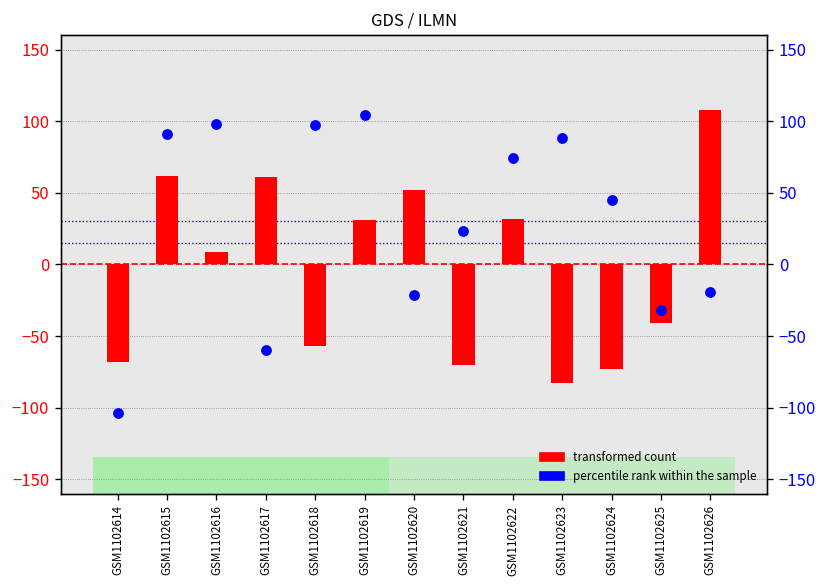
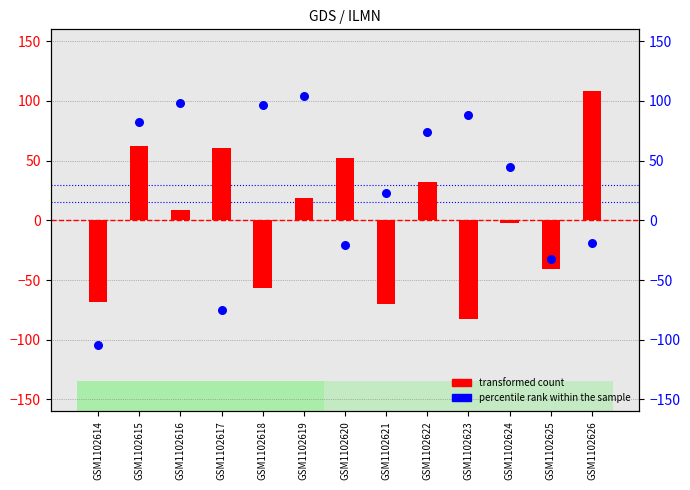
  {
    "transformed count": {
      "GSM1102614": -68,
      "GSM1102615": 62,
      "GSM1102616": 9,
      "GSM1102617": 61,
      "GSM1102618": -57,
-     "GSM1102619": 31,
+     "GSM1102619": 19,
      "GSM1102620": 52,
      "GSM1102621": -70,
      "GSM1102622": 32,
      "GSM1102623": -83,
-     "GSM1102624": -73,
+     "GSM1102624": -2,
      "GSM1102625": -41,
      "GSM1102626": 108
    },
    "percentile rank within the sample": {
-     "GSM1102615": 91,
-     "GSM1102617": -60
+     "GSM1102615": 82,
+     "GSM1102617": -75
    }
  }
